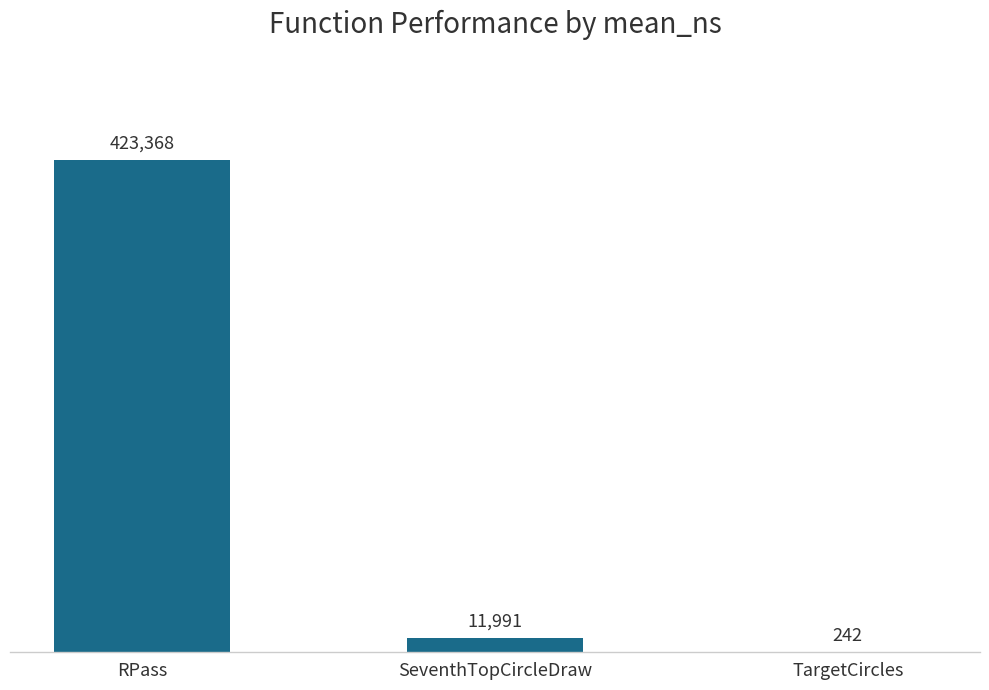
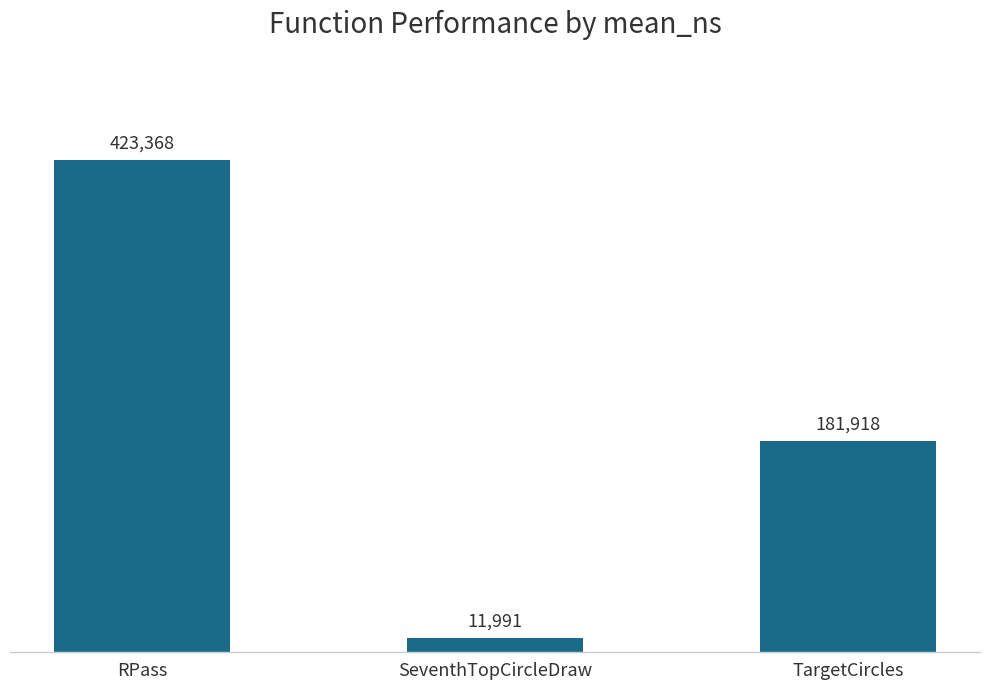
  {
    "RPass": "423,368",
    "SeventhTopCircleDraw": "11,991",
-   "TargetCircles": "242"
+   "TargetCircles": "181,918"
  }
